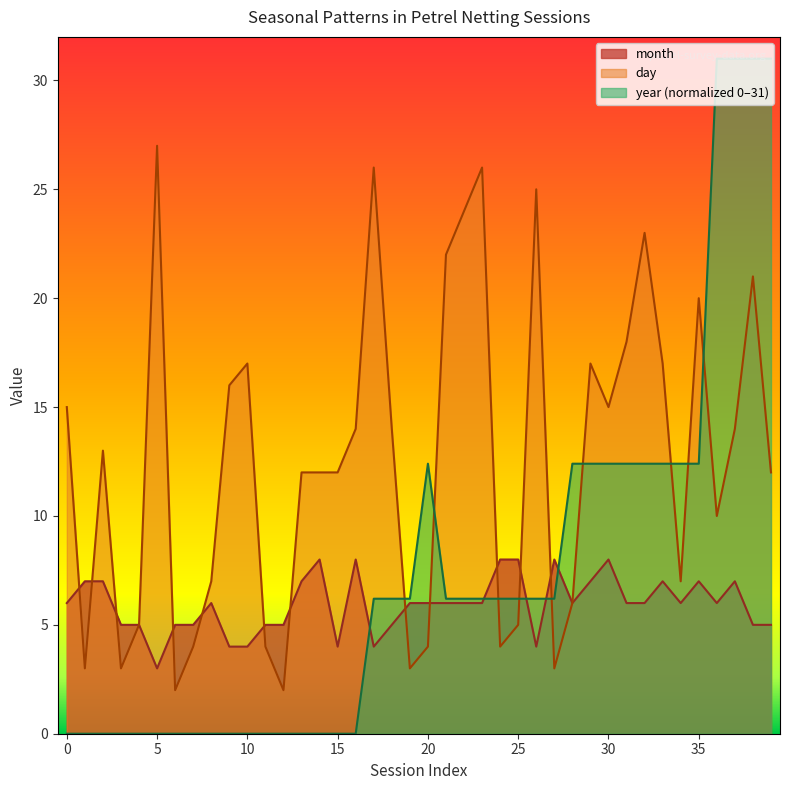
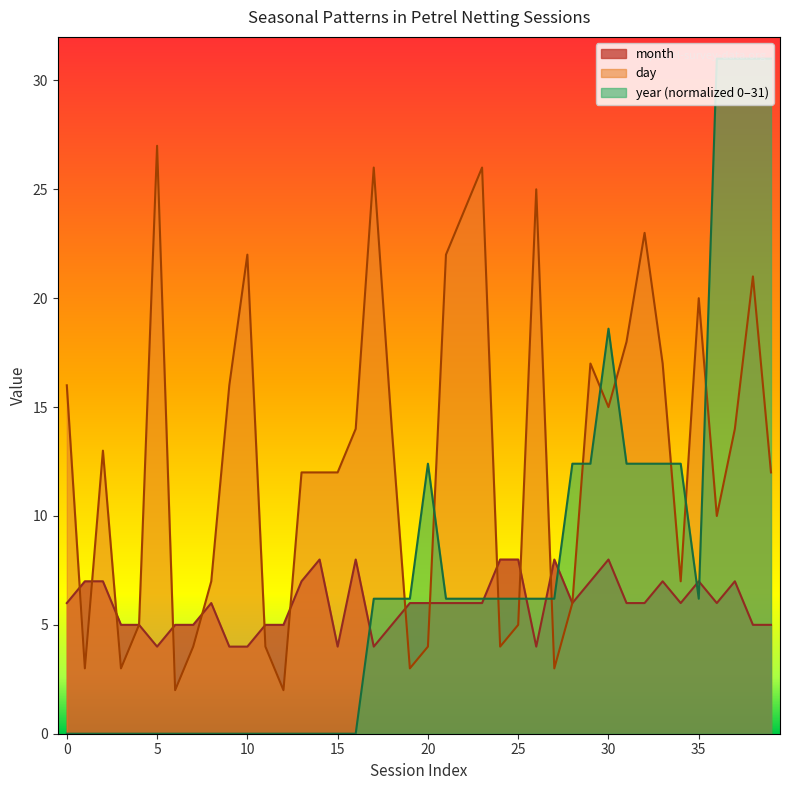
  {
    "month": {
      "0": 6,
-     "5": 3,
+     "5": 4,
      "10": 4,
      "15": 4,
      "20": 6,
      "25": 8,
      "30": 8,
      "35": 7
    },
    "day": {
-     "0": 15,
+     "0": 16,
      "5": 27,
-     "10": 17,
+     "10": 22,
      "15": 12,
      "20": 4,
      "25": 5,
      "30": 15,
      "35": 20
    },
    "year (normalized 0–31)": {
      "0": 0.0,
      "5": 0.0,
      "10": 0.0,
      "15": 0.0,
      "20": 12.4,
      "25": 6.2,
-     "30": 12.4,
-     "35": 12.4
+     "30": 18.6,
+     "35": 6.2
    }
  }
